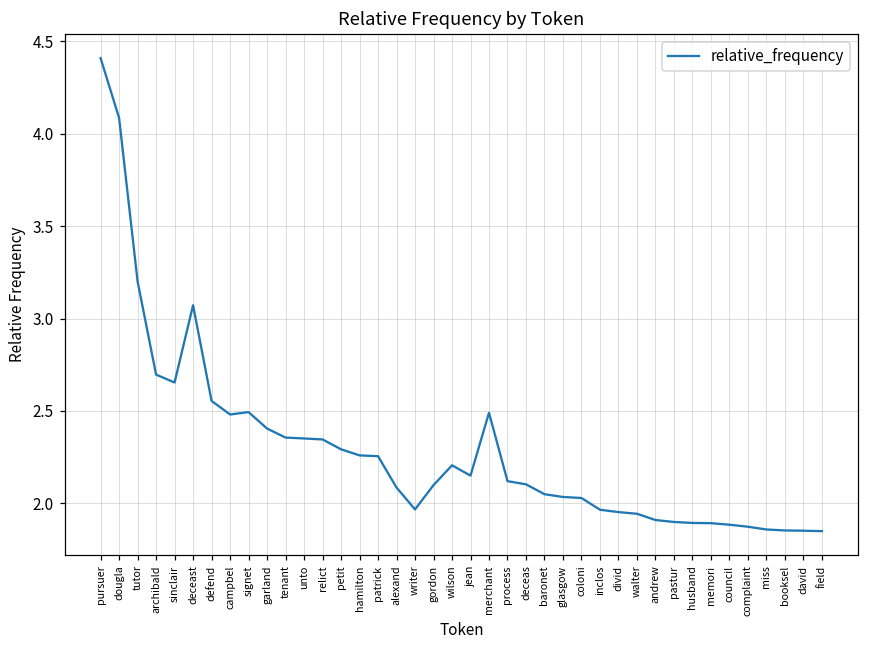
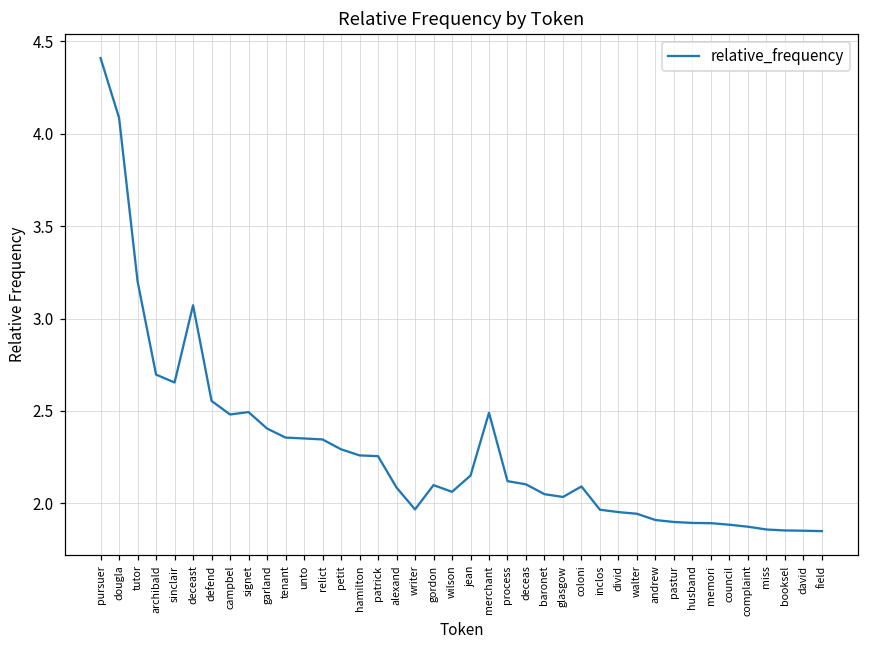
  {
    "pursuer": 4.41,
    "dougla": 4.09,
    "tutor": 3.20,
    "archibald": 2.70,
    "sinclair": 2.65,
    "deceast": 3.07,
    "defend": 2.55,
    "campbel": 2.48,
    "signet": 2.49,
    "garland": 2.40,
    "tenant": 2.36,
    "unto": 2.35,
    "relict": 2.35,
    "petit": 2.29,
    "hamilton": 2.26,
    "patrick": 2.26,
    "alexand": 2.09,
    "writer": 1.97,
    "gordon": 2.10,
-   "wilson": 2.21,
+   "wilson": 2.06,
    "jean": 2.15,
    "merchant": 2.49,
    "process": 2.12,
    "deceas": 2.10,
    "baronet": 2.05,
    "glasgow": 2.03,
-   "coloni": 2.03,
+   "coloni": 2.09,
    "inclos": 1.97,
    "divid": 1.95,
    "walter": 1.94,
    "andrew": 1.91,
    "pastur": 1.90,
    "husband": 1.89,
    "memori": 1.89,
    "council": 1.88,
    "complaint": 1.87,
    "miss": 1.86,
    "booksel": 1.85,
    "david": 1.85,
    "field": 1.85
  }
